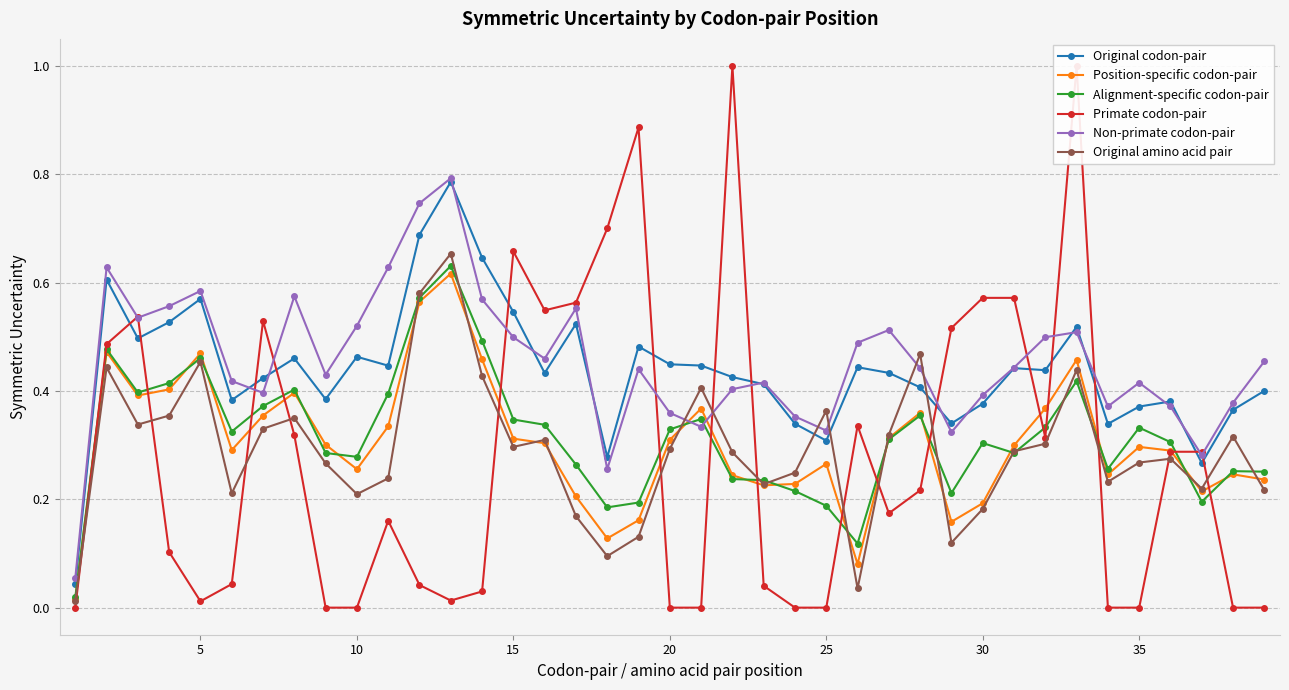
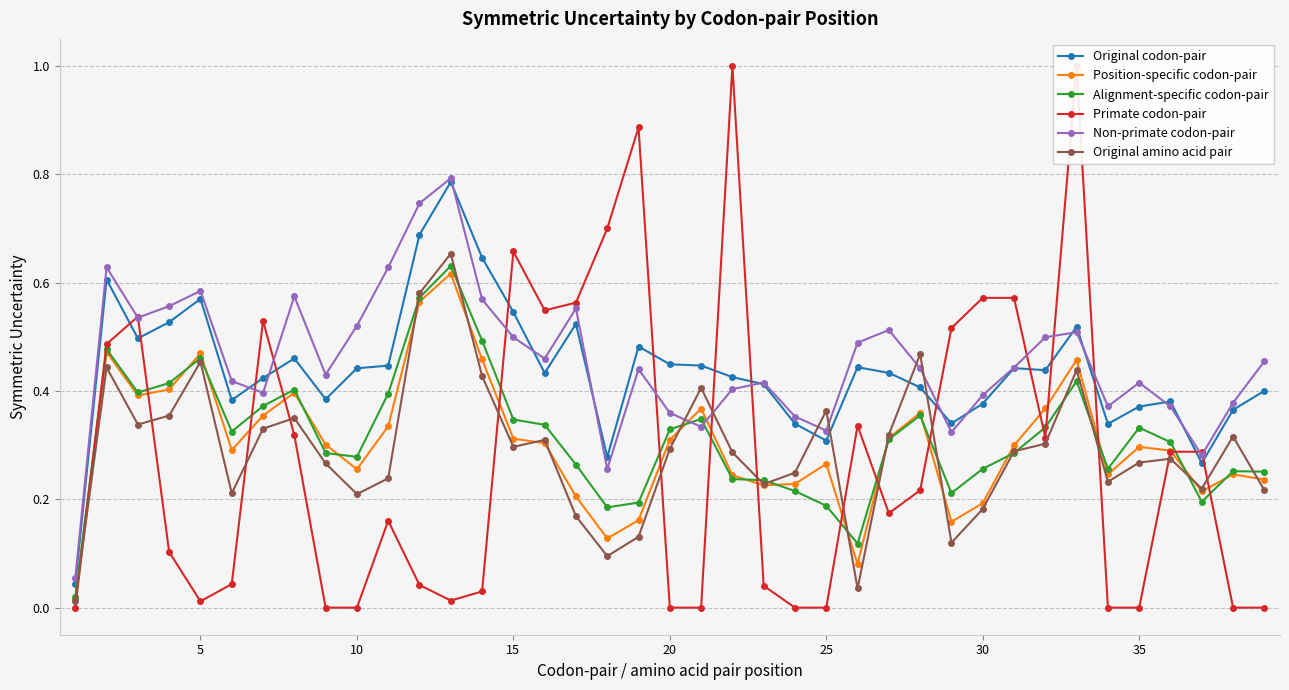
  {
    "Original codon-pair": {
      "5": 0.57,
-     "10": 0.46,
+     "10": 0.44,
      "15": 0.55,
      "20": 0.45,
      "25": 0.31,
      "30": 0.38,
      "35": 0.37
    },
    "Position-specific codon-pair": {
      "5": 0.47,
      "10": 0.26,
      "15": 0.31,
      "20": 0.31,
      "25": 0.27,
      "30": 0.19,
      "35": 0.30
    },
    "Alignment-specific codon-pair": {
      "5": 0.46,
      "10": 0.28,
      "15": 0.35,
      "20": 0.33,
      "25": 0.19,
-     "30": 0.30,
+     "30": 0.26,
      "35": 0.33
    },
    "Primate codon-pair": {
      "5": 0.01,
      "10": 0.00,
      "15": 0.66,
      "20": 0.00,
      "25": 0.00,
      "30": 0.57,
      "35": 0.00
    },
    "Non-primate codon-pair": {
      "5": 0.58,
      "10": 0.52,
      "15": 0.50,
      "20": 0.36,
      "25": 0.33,
      "30": 0.39,
      "35": 0.42
    },
    "Original amino acid pair": {
      "5": 0.45,
      "10": 0.21,
      "15": 0.30,
      "20": 0.29,
      "25": 0.36,
      "30": 0.18,
      "35": 0.27
    }
  }
